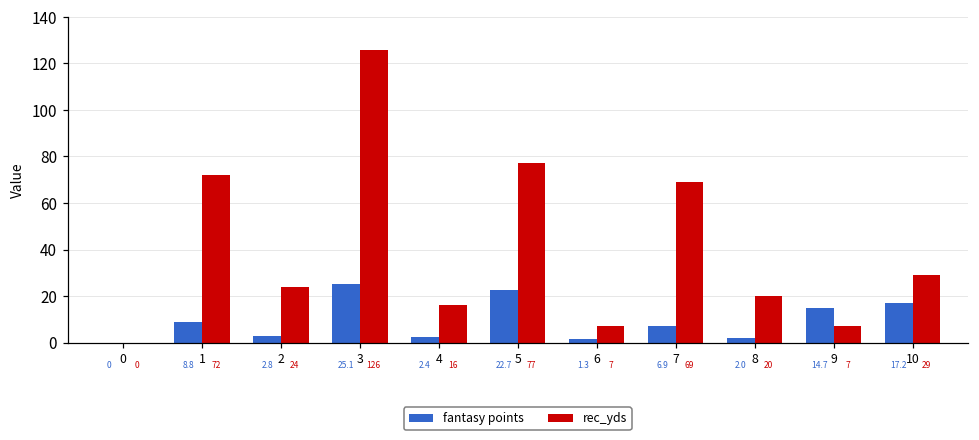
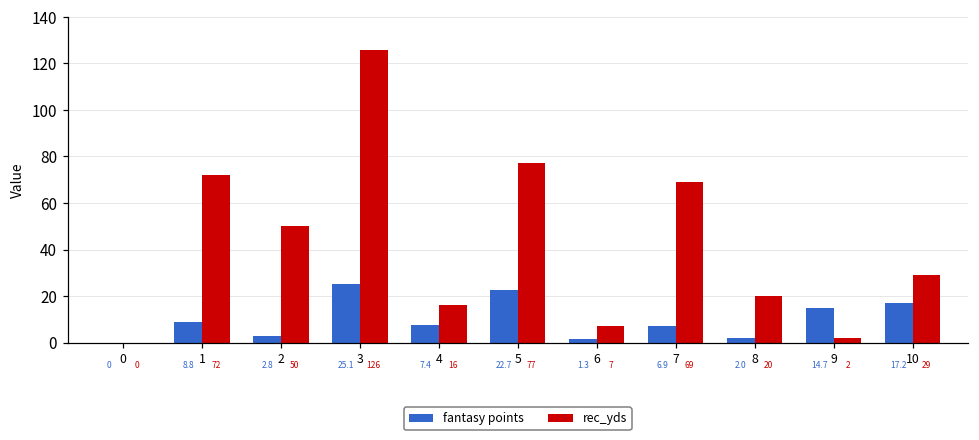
  {
    "fantasy points": {
      "0": 0,
      "2": 2.8,
-     "4": 2.4,
+     "4": 7.4,
      "6": 1.3,
      "8": 2.0
    },
    "rec_yds": {
      "0": 0,
-     "2": 24,
-     "9": 7
+     "2": 50,
+     "9": 2
    }
  }
